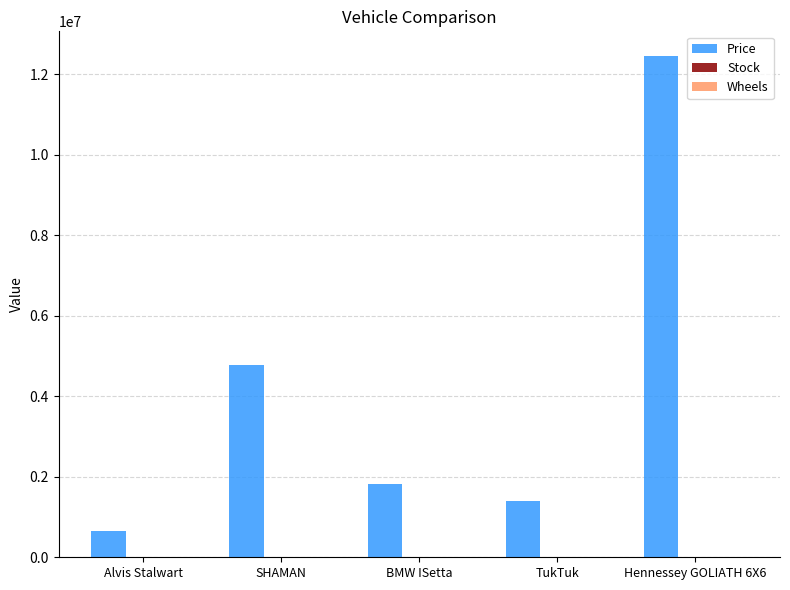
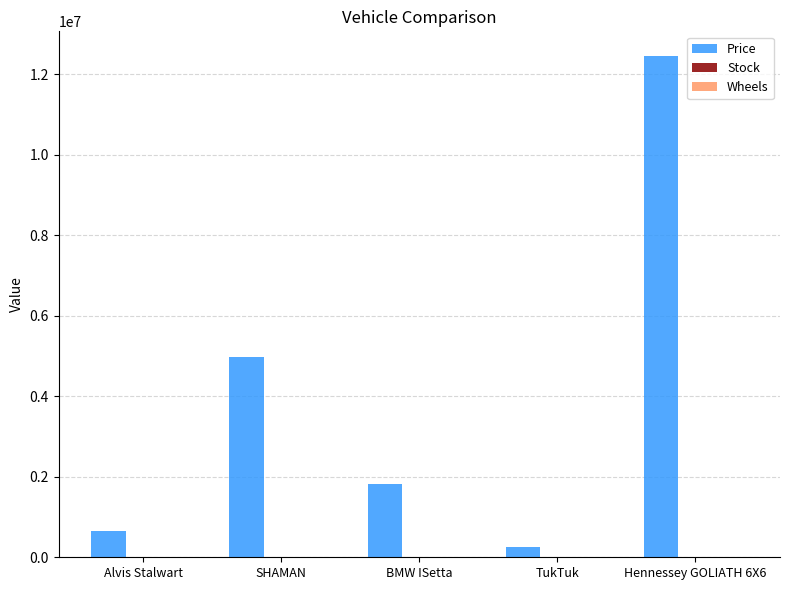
  {
    "Price": {
      "Alvis Stalwart": 700000,
-     "SHAMAN": 4800000,
+     "SHAMAN": 5000000,
      "BMW ISetta": 1800000,
-     "TukTuk": 1400000,
+     "TukTuk": 300000,
      "Hennessey GOLIATH 6X6": 12500000
    }
  }
